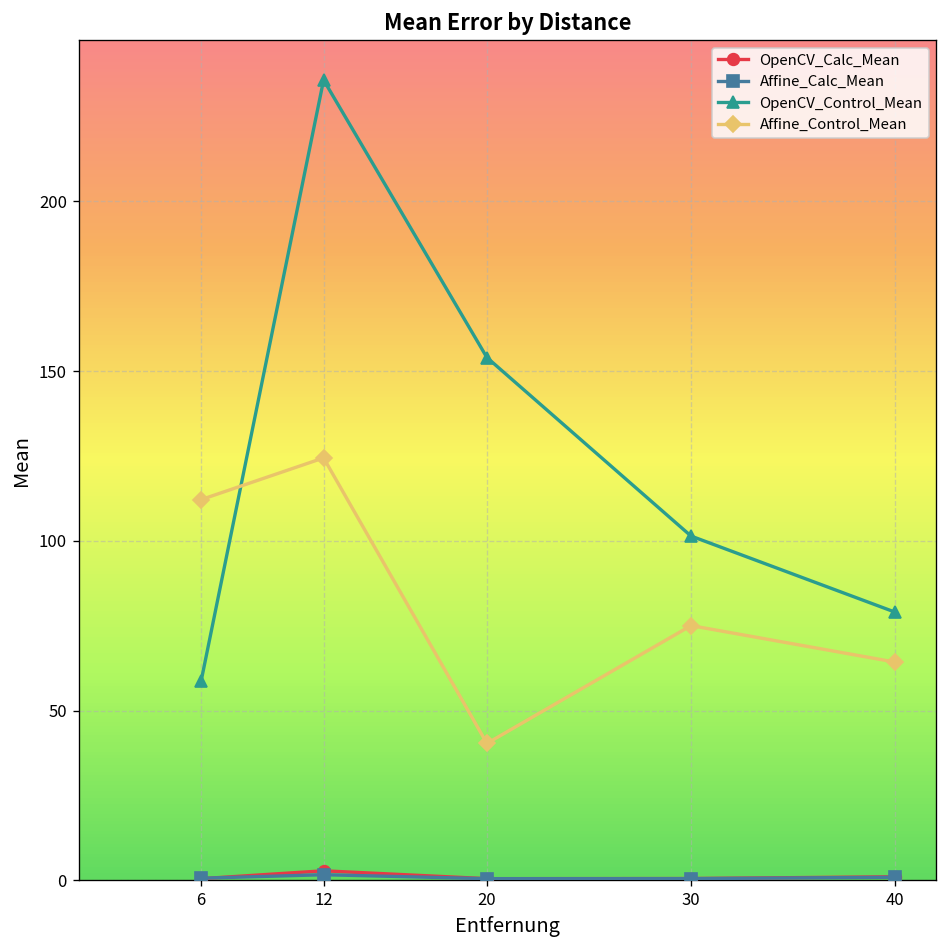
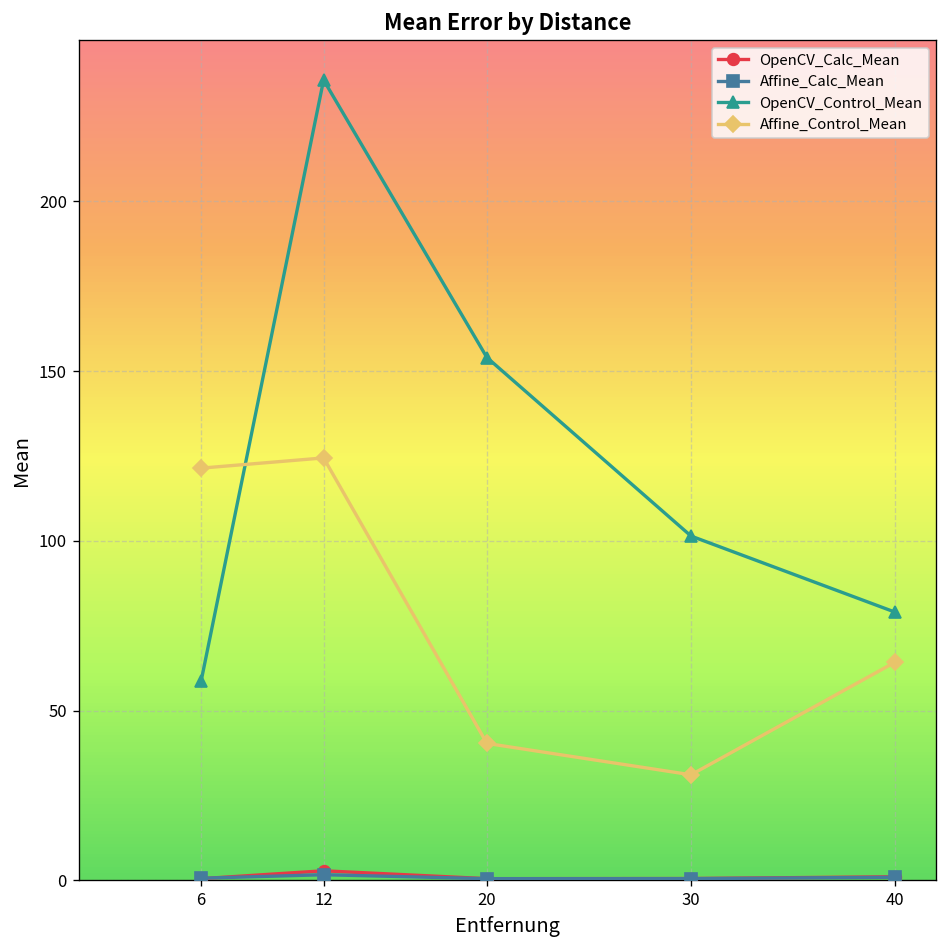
  {
    "OpenCV_Calc_Mean": {
      "12": 3
    },
    "Affine_Control_Mean": {
-     "6": 112,
+     "6": 121,
      "12": 124,
      "20": 40,
-     "30": 75,
+     "30": 31,
      "40": 64
    }
  }
